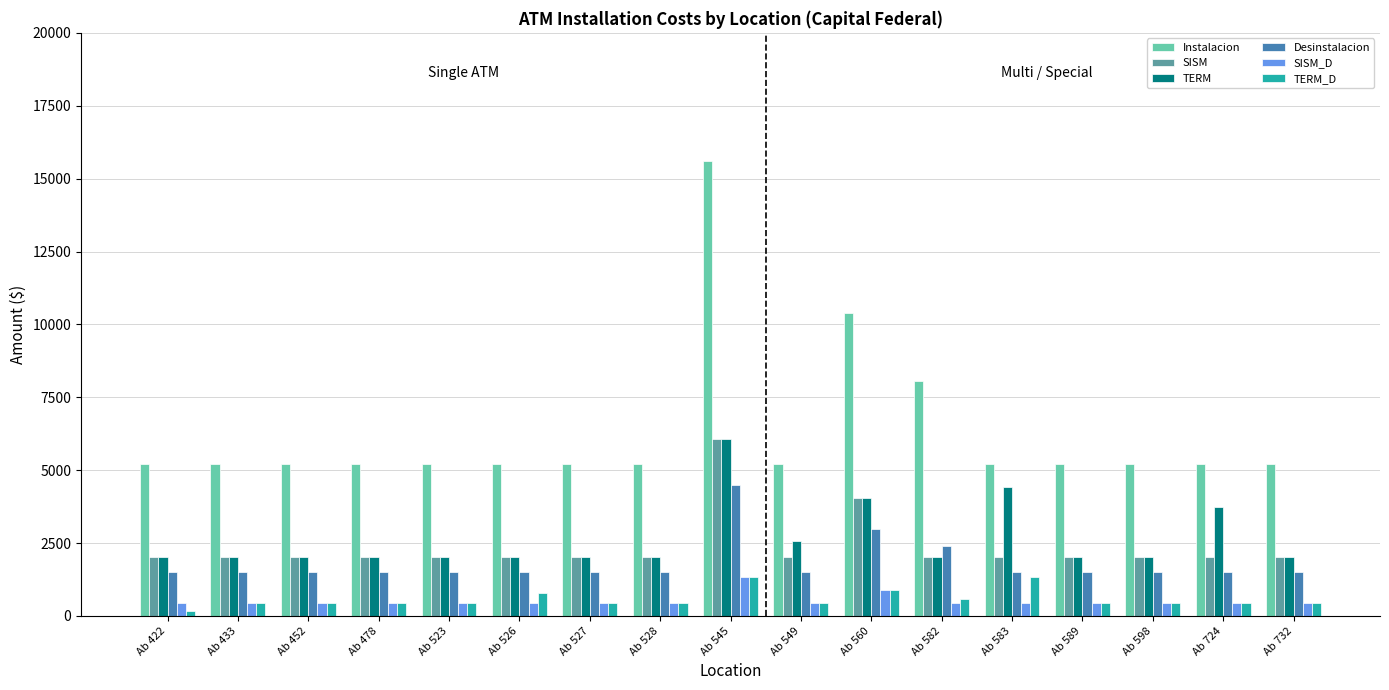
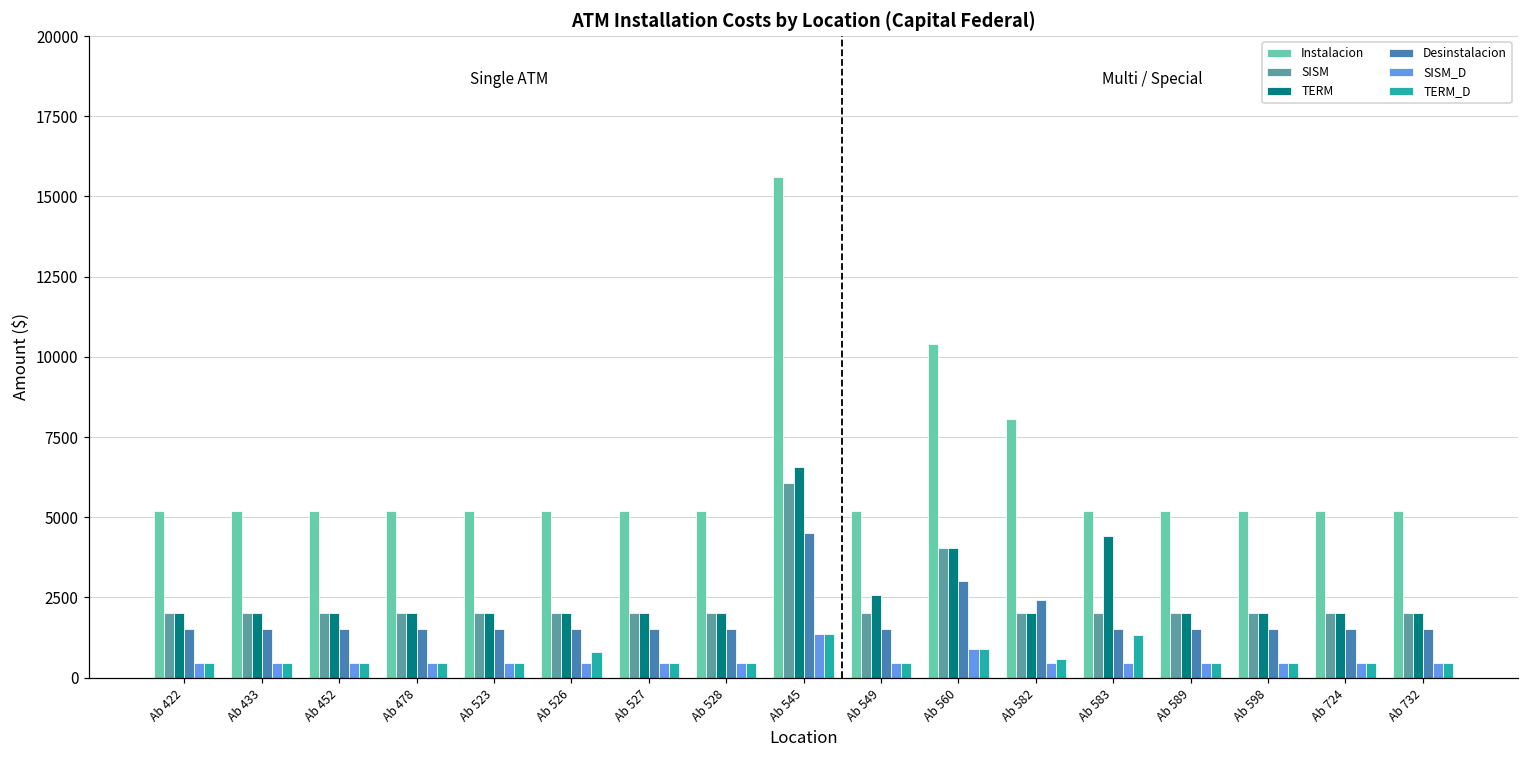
  {
    "TERM": {
      "Ab 422": 2000,
      "Ab 433": 2000,
      "Ab 452": 2000,
      "Ab 478": 2000,
      "Ab 523": 2000,
      "Ab 526": 2000,
      "Ab 527": 2000,
      "Ab 528": 2000,
-     "Ab 545": 6100,
+     "Ab 545": 6600,
      "Ab 549": 2600,
      "Ab 560": 4000,
      "Ab 582": 2000,
      "Ab 583": 4400,
      "Ab 589": 2000,
      "Ab 598": 2000,
-     "Ab 724": 3700,
+     "Ab 724": 2000,
      "Ab 732": 2000
    },
    "SISM_D": {
      "Ab 422": 500,
      "Ab 433": 500,
      "Ab 452": 500,
      "Ab 478": 500,
      "Ab 523": 500,
      "Ab 526": 500,
      "Ab 527": 500,
      "Ab 528": 500,
      "Ab 545": 1400,
      "Ab 549": 500,
      "Ab 560": 900,
      "Ab 582": 500,
      "Ab 583": 500,
      "Ab 589": 500,
      "Ab 598": 500,
      "Ab 724": 500,
      "Ab 732": 500
    },
    "TERM_D": {
-     "Ab 422": 200,
+     "Ab 422": 500,
      "Ab 433": 500,
      "Ab 452": 500,
      "Ab 478": 500,
      "Ab 523": 500,
      "Ab 526": 800,
      "Ab 527": 500,
      "Ab 528": 500,
      "Ab 545": 1400,
      "Ab 549": 500,
      "Ab 560": 900,
      "Ab 582": 600,
      "Ab 583": 1300,
      "Ab 589": 500,
      "Ab 598": 500,
      "Ab 724": 500,
      "Ab 732": 500
    }
  }
